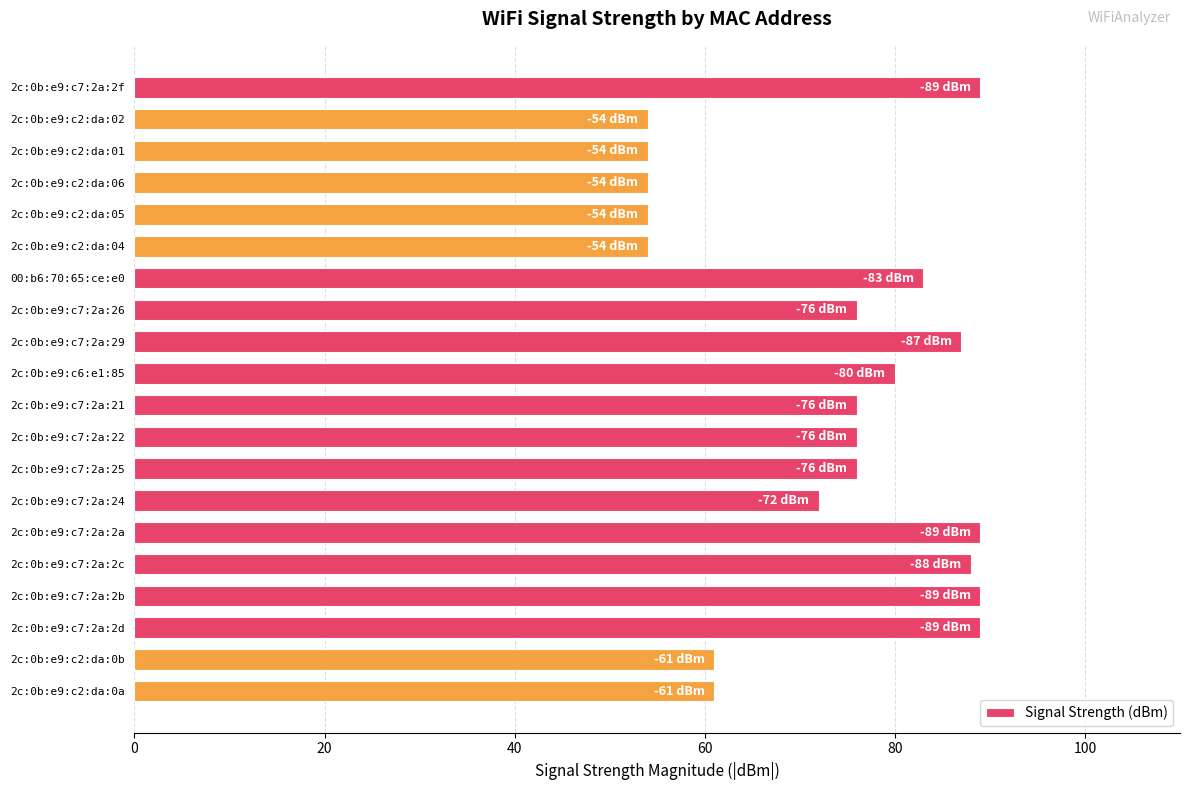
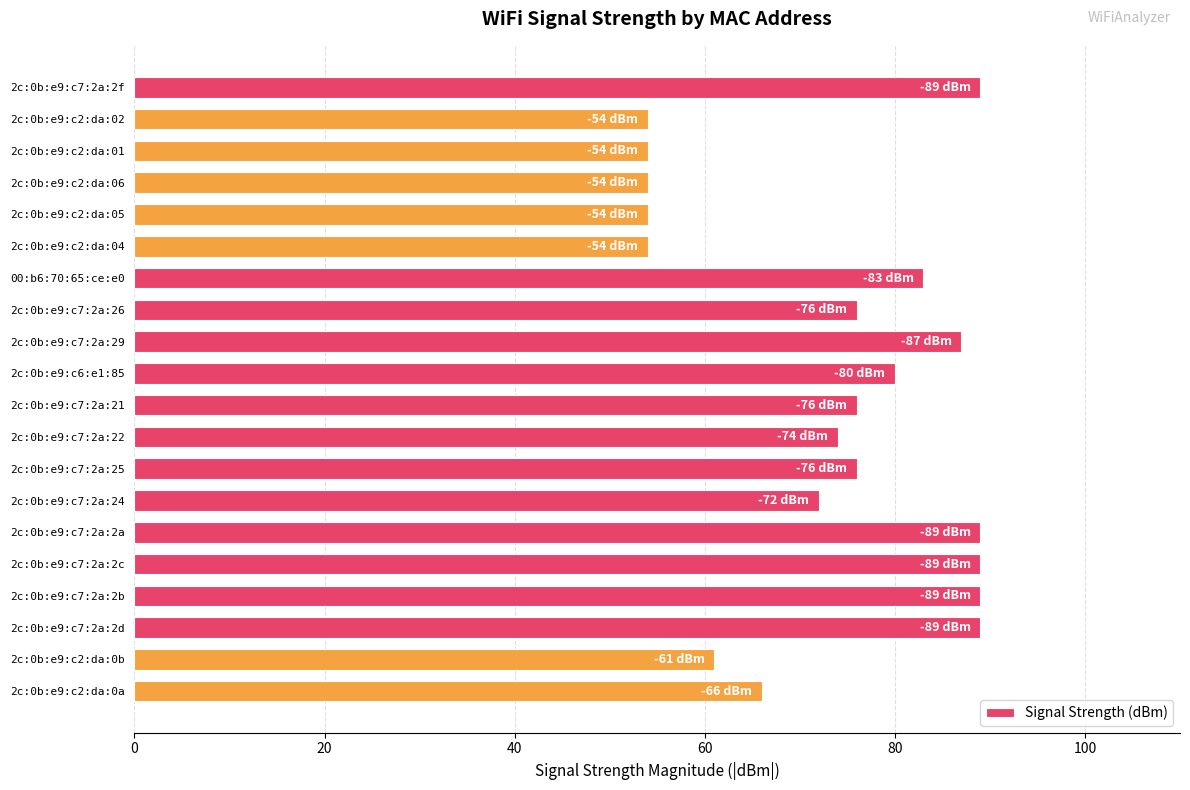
  {
-   "2c:0b:e9:c7:2a:22": -76,
-   "2c:0b:e9:c7:2a:2c": -88,
-   "2c:0b:e9:c2:da:0a": -61
+   "2c:0b:e9:c7:2a:22": -74,
+   "2c:0b:e9:c7:2a:2c": -89,
+   "2c:0b:e9:c2:da:0a": -66
  }
